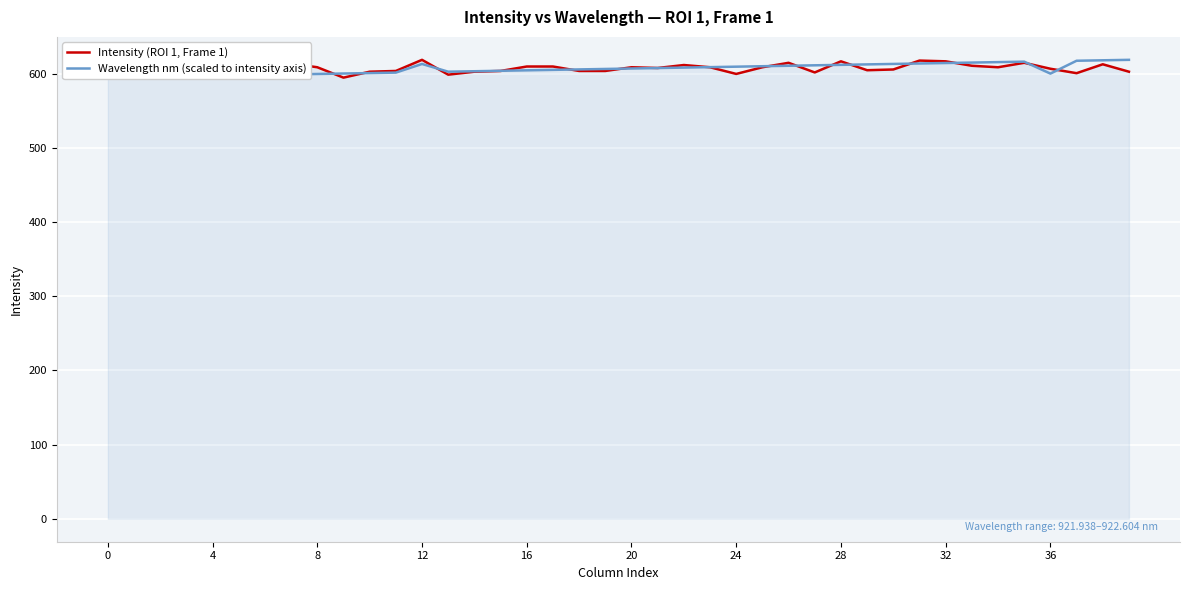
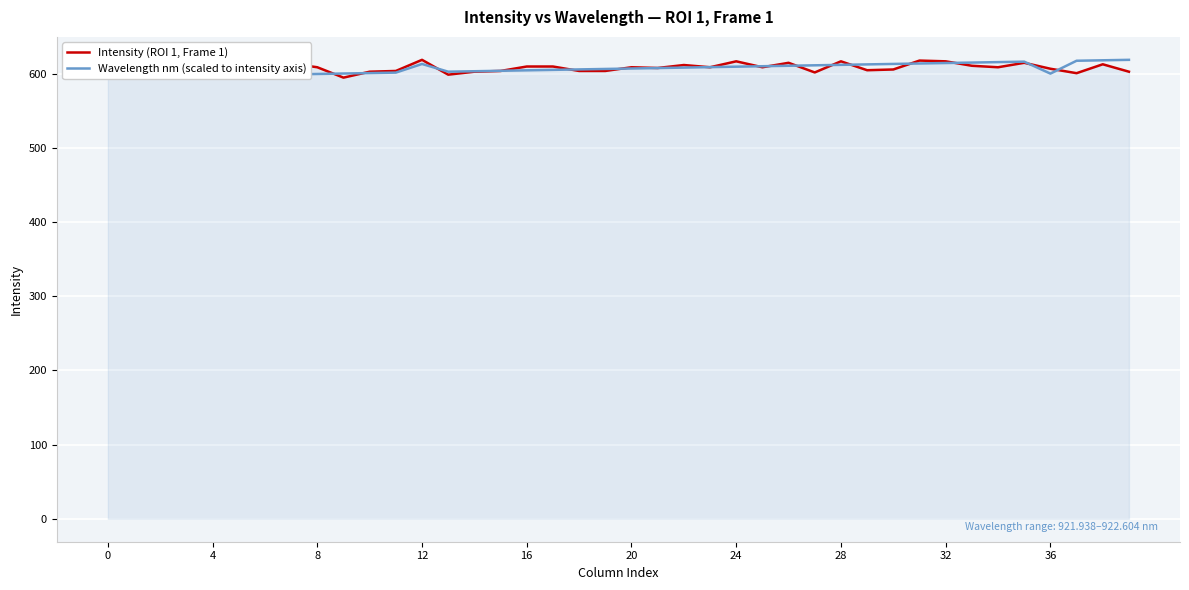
  {
    "Intensity (ROI 1, Frame 1)": {
      "8": 610,
      "12": 620,
      "16": 610,
-     "24": 600,
+     "24": 620,
      "28": 620,
      "36": 610
    },
    "Wavelength nm (scaled to intensity axis)": {
      "8": 600,
      "12": 610,
      "16": 600,
      "24": 610,
      "28": 610,
      "36": 600
    }
  }
